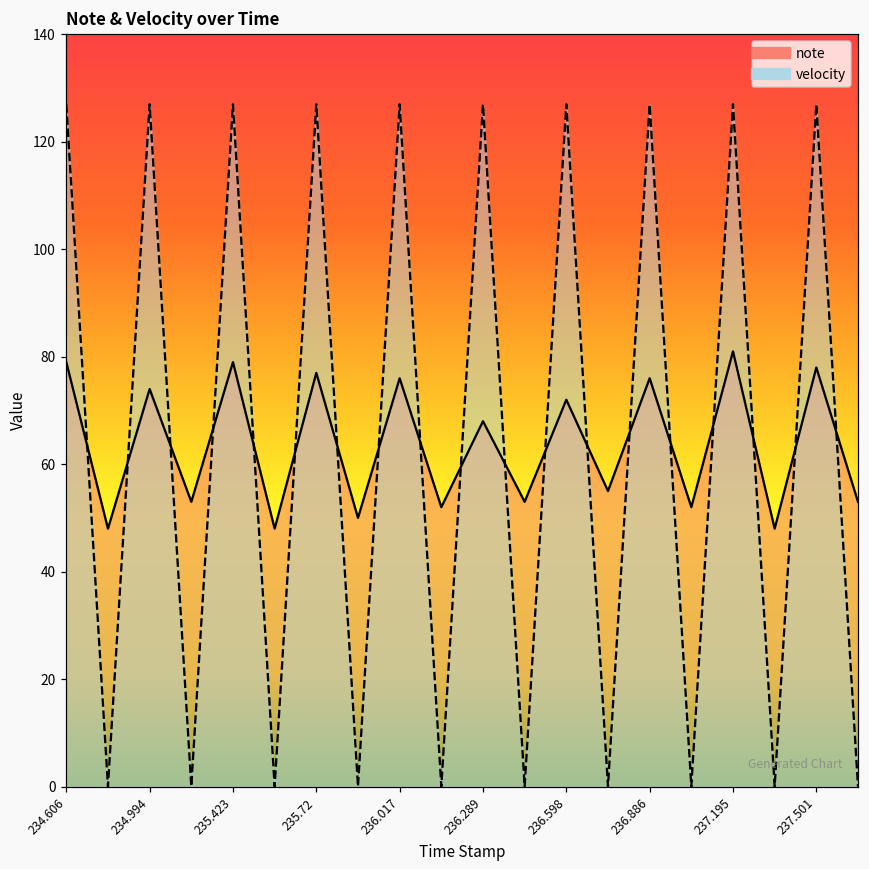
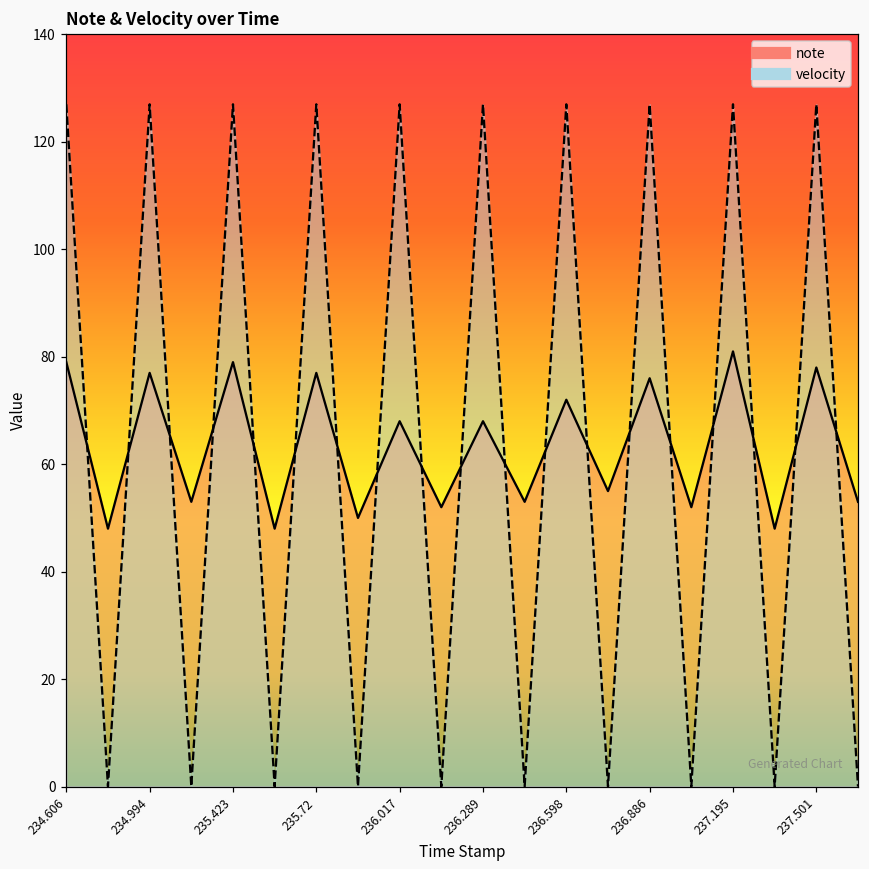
  {
    "note": {
      "234.606": 79,
-     "234.994": 74,
+     "234.994": 77,
      "235.423": 79,
      "235.72": 77,
-     "236.017": 76,
+     "236.017": 68,
      "236.289": 68,
      "236.598": 72,
      "236.886": 76,
      "237.195": 81,
      "237.501": 78
    },
    "velocity": {
      "234.606": 127,
      "234.994": 127,
      "235.423": 127,
      "235.72": 127,
      "236.017": 127,
      "236.289": 127,
      "236.598": 127,
      "236.886": 127,
      "237.195": 127,
      "237.501": 127
    }
  }
